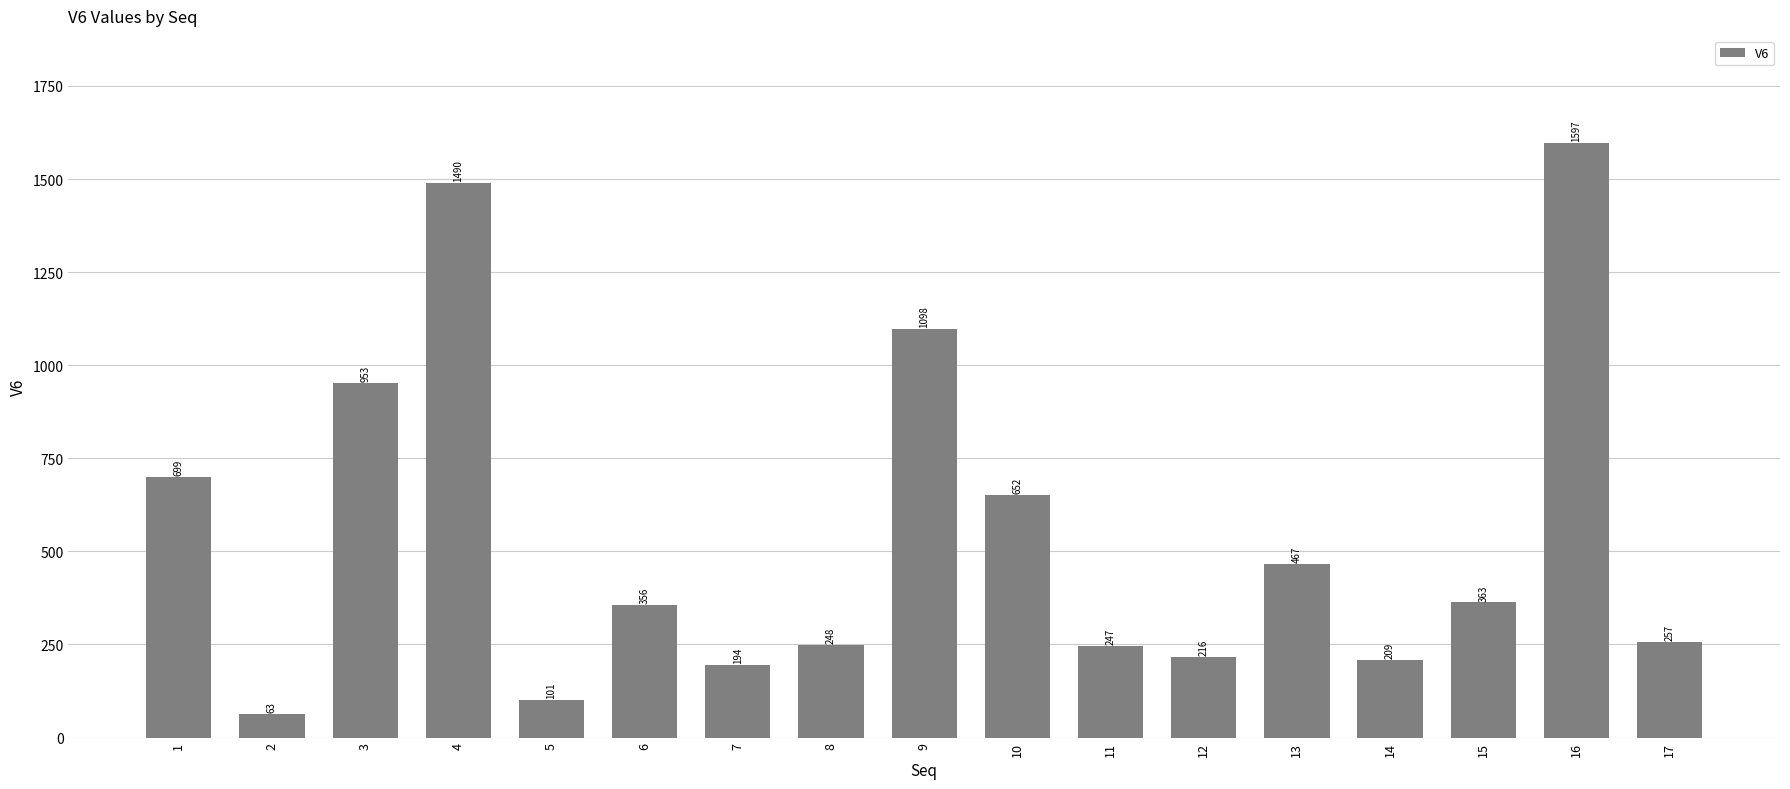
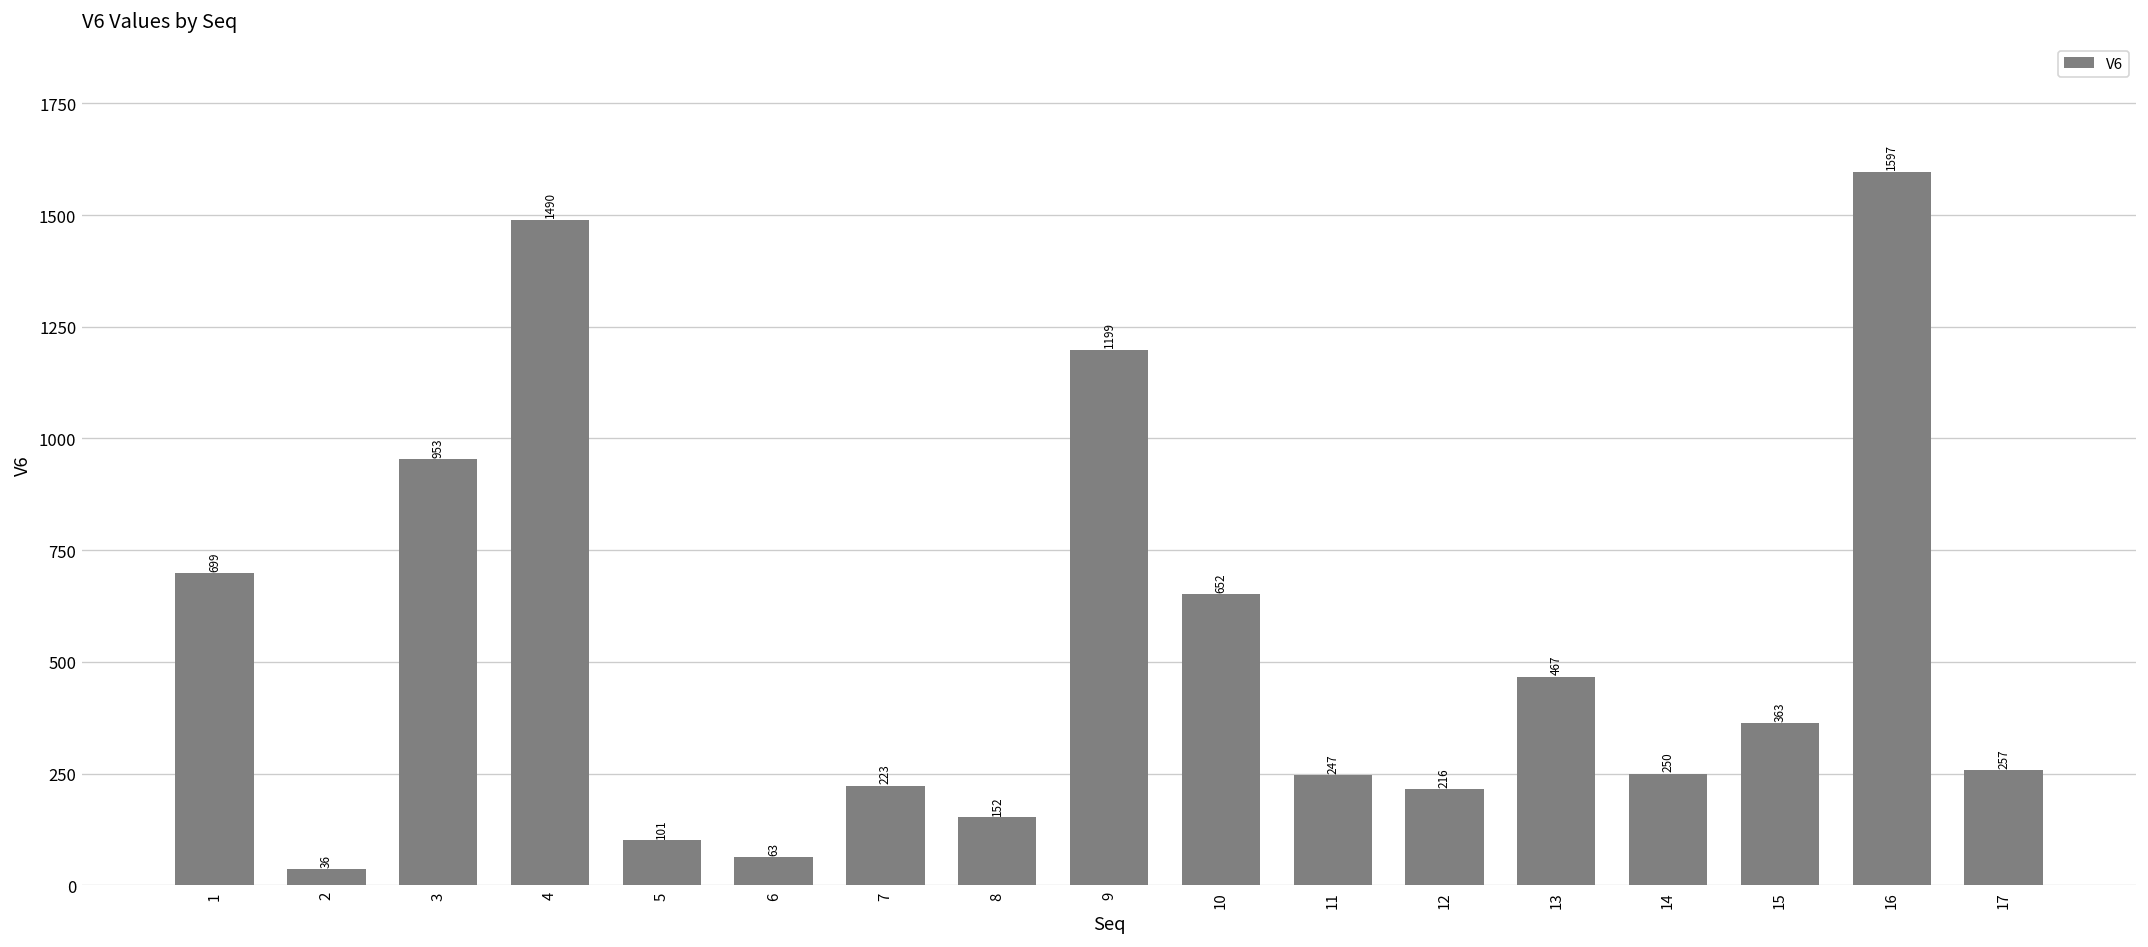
  {
    "1": 699,
-   "2": 63,
+   "2": 36,
    "3": 953,
    "4": 1490,
    "5": 101,
-   "6": 356,
-   "7": 194,
-   "8": 248,
-   "9": 1098,
+   "6": 63,
+   "7": 223,
+   "8": 152,
+   "9": 1199,
    "10": 652,
    "11": 247,
    "12": 216,
    "13": 467,
-   "14": 209,
+   "14": 250,
    "15": 363,
    "16": 1597,
    "17": 257
  }
